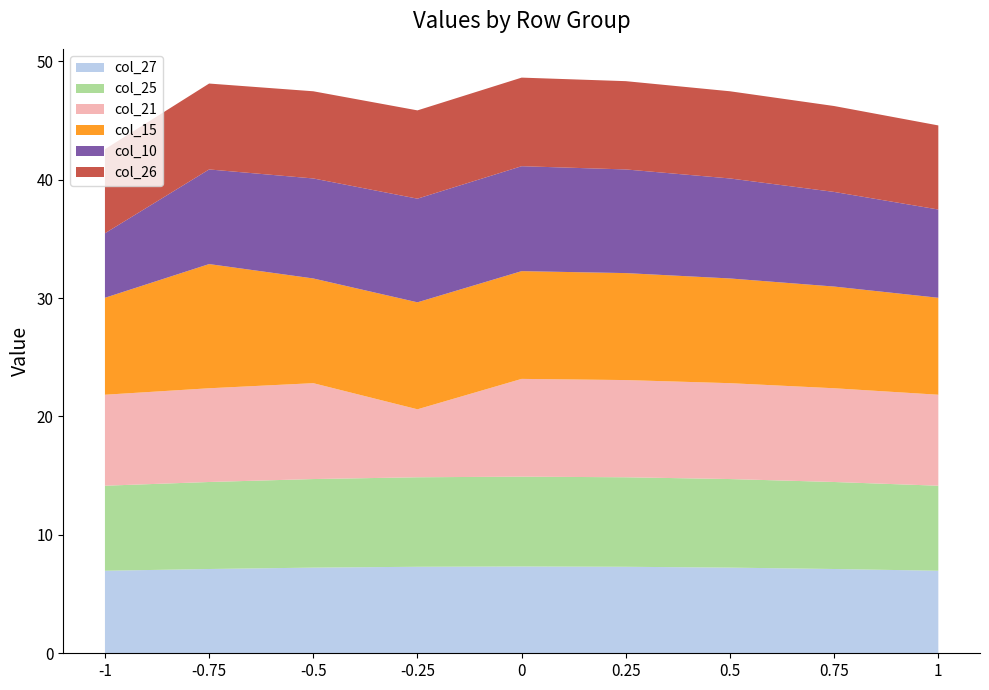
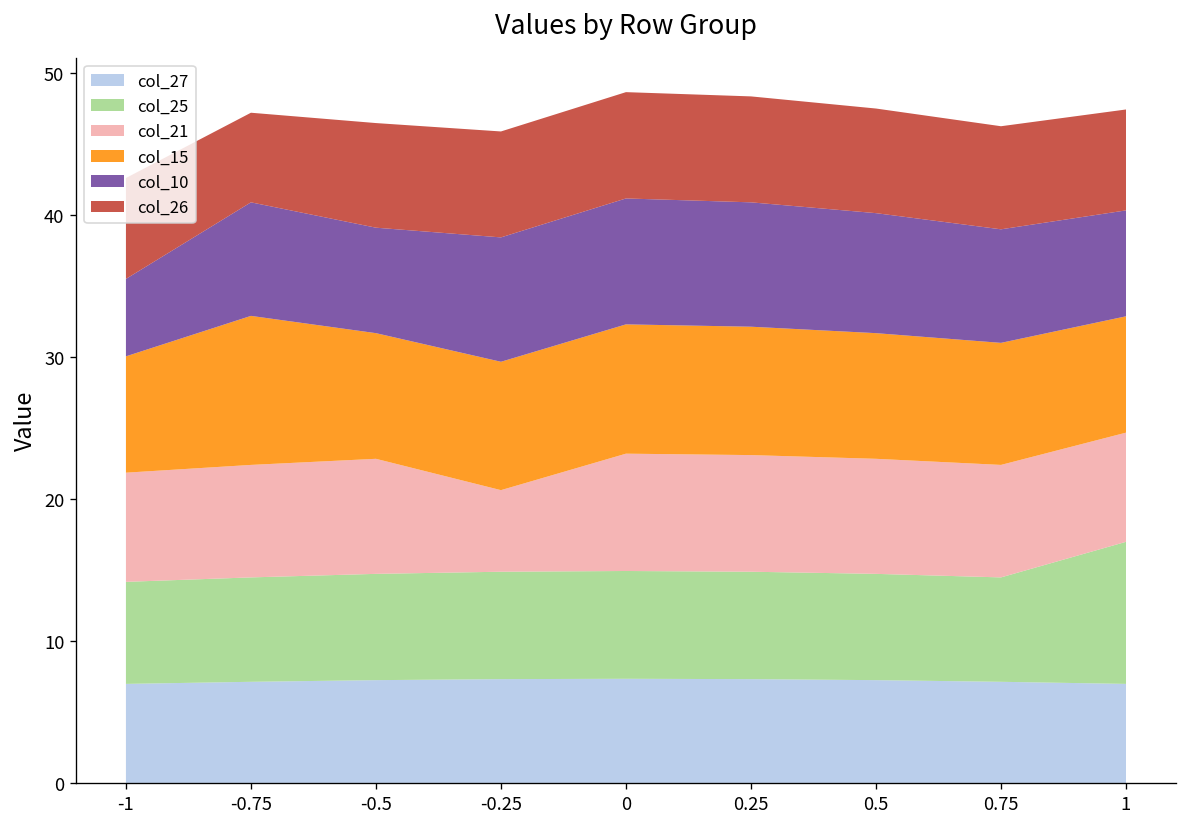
  {
    "col_27": {
      "-1": 7.0,
      "-0.75": 7.1,
      "-0.5": 7.2,
      "-0.25": 7.3,
      "0": 7.3,
      "0.25": 7.3,
      "0.5": 7.2,
      "0.75": 7.1,
      "1": 7.0
    },
    "col_25": {
      "-1": 7.2,
      "-0.75": 7.3,
      "-0.5": 7.5,
      "-0.25": 7.6,
      "0": 7.6,
      "0.25": 7.6,
      "0.5": 7.5,
      "0.75": 7.3,
-     "1": 7.2
+     "1": 10.0
    },
    "col_21": {
      "-1": 7.7,
      "-0.75": 7.9,
      "-0.5": 8.1,
      "-0.25": 5.7,
      "0": 8.3,
      "0.25": 8.2,
      "0.5": 8.1,
      "0.75": 7.9,
      "1": 7.7
    },
    "col_15": {
      "-1": 8.2,
      "-0.75": 10.5,
      "-0.5": 8.8,
      "-0.25": 9.0,
      "0": 9.1,
      "0.25": 9.0,
      "0.5": 8.8,
      "0.75": 8.6,
      "1": 8.2
    },
    "col_10": {
      "-1": 5.4,
      "-0.75": 8.0,
-     "-0.5": 8.4,
+     "-0.5": 7.4,
      "-0.25": 8.8,
      "0": 8.9,
      "0.25": 8.8,
      "0.5": 8.4,
      "0.75": 8.0,
      "1": 7.5
    },
    "col_26": {
-     "-0.75": 7.3,
+     "-0.75": 6.3,
      "-0.5": 7.4,
      "-0.25": 7.5,
      "0": 7.5,
      "0.25": 7.5,
      "0.5": 7.4,
      "0.75": 7.3,
      "1": 7.1
    }
  }
